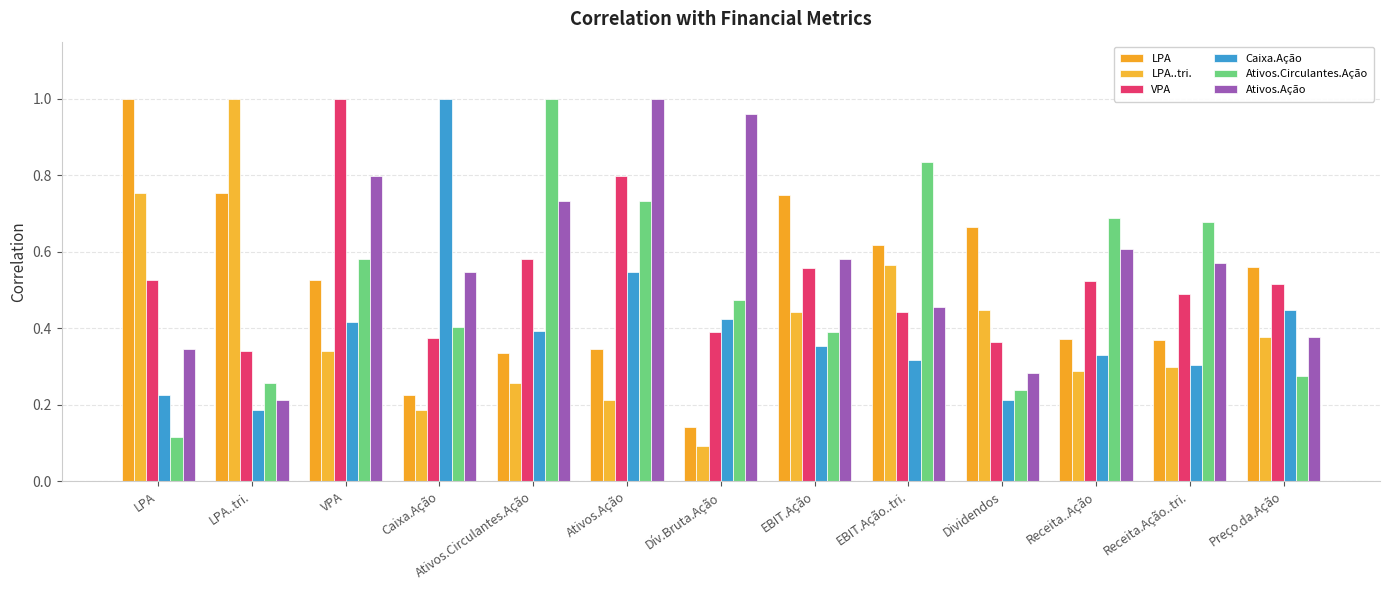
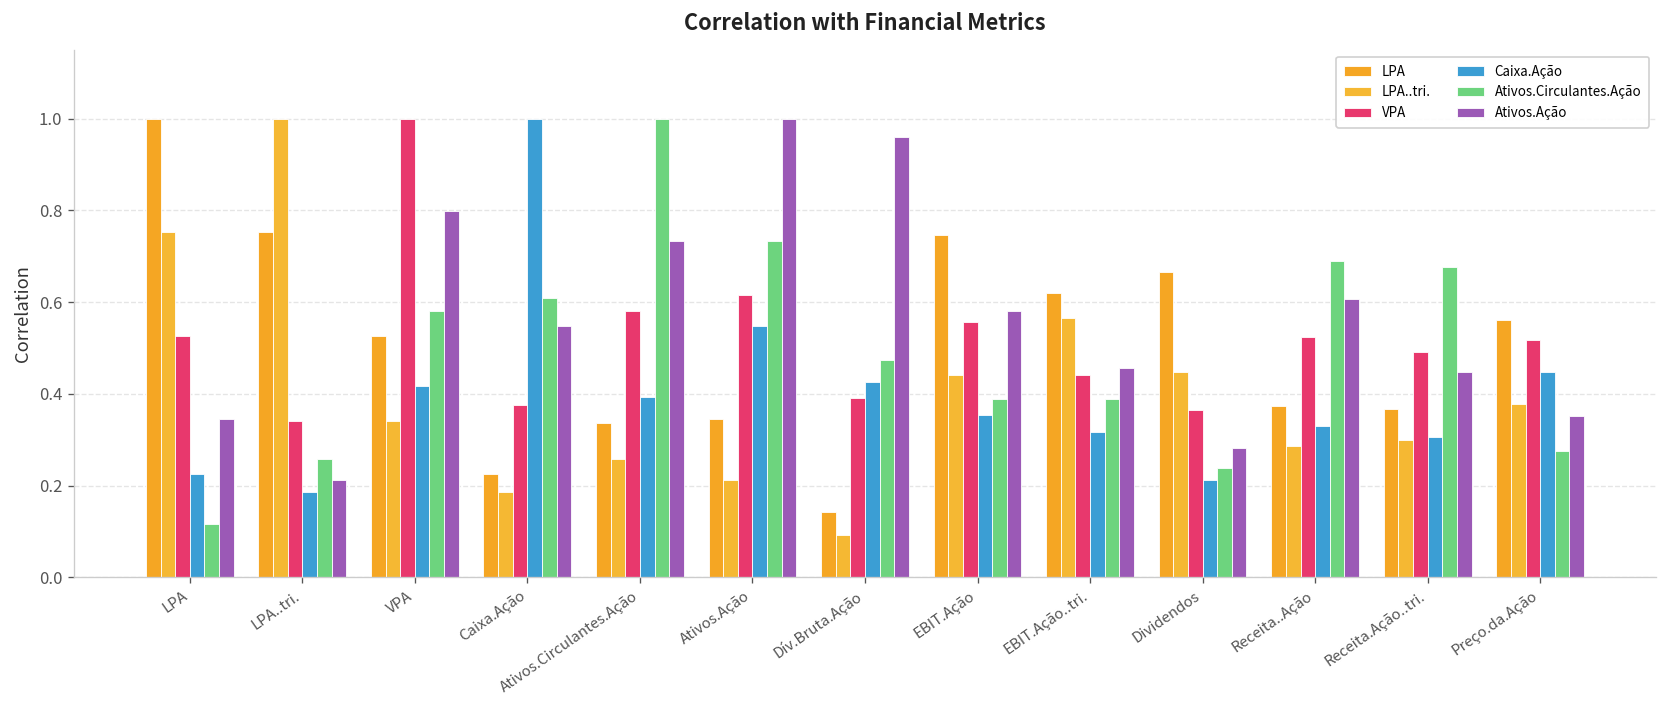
  {
    "VPA": {
      "LPA": 0.53,
      "LPA..tri.": 0.34,
      "VPA": 1.00,
      "Caixa.Ação": 0.38,
      "Ativos.Circulantes.Ação": 0.58,
-     "Ativos.Ação": 0.80,
+     "Ativos.Ação": 0.61,
      "Dív.Bruta.Ação": 0.39,
      "EBIT.Ação": 0.56,
      "EBIT.Ação..tri.": 0.44,
      "Dividendos": 0.36,
      "Receita..Ação": 0.52,
      "Receita.Ação..tri.": 0.49,
      "Preço.da.Ação": 0.52
    },
    "Caixa.Ação": {
      "LPA": 0.23,
      "LPA..tri.": 0.19,
      "VPA": 0.42,
      "Caixa.Ação": 1.00,
      "Ativos.Circulantes.Ação": 0.39,
      "Ativos.Ação": 0.55,
      "Dív.Bruta.Ação": 0.43,
      "EBIT.Ação": 0.35,
      "EBIT.Ação..tri.": 0.32,
      "Dividendos": 0.21,
      "Receita..Ação": 0.33,
      "Receita.Ação..tri.": 0.31,
      "Preço.da.Ação": 0.45
    },
    "Ativos.Circulantes.Ação": {
      "LPA": 0.12,
      "LPA..tri.": 0.26,
      "VPA": 0.58,
-     "Caixa.Ação": 0.40,
+     "Caixa.Ação": 0.61,
      "Ativos.Circulantes.Ação": 1.00,
      "Ativos.Ação": 0.73,
      "Dív.Bruta.Ação": 0.47,
      "EBIT.Ação": 0.39,
-     "EBIT.Ação..tri.": 0.84,
+     "EBIT.Ação..tri.": 0.39,
      "Dividendos": 0.24,
      "Receita..Ação": 0.69,
      "Receita.Ação..tri.": 0.68,
      "Preço.da.Ação": 0.28
    },
    "Ativos.Ação": {
      "LPA": 0.35,
      "LPA..tri.": 0.21,
      "VPA": 0.80,
      "Caixa.Ação": 0.55,
      "Ativos.Circulantes.Ação": 0.73,
      "Ativos.Ação": 1.00,
      "Dív.Bruta.Ação": 0.96,
      "EBIT.Ação": 0.58,
      "EBIT.Ação..tri.": 0.46,
      "Dividendos": 0.28,
      "Receita..Ação": 0.61,
-     "Receita.Ação..tri.": 0.57,
-     "Preço.da.Ação": 0.38
+     "Receita.Ação..tri.": 0.45,
+     "Preço.da.Ação": 0.35
    }
  }
